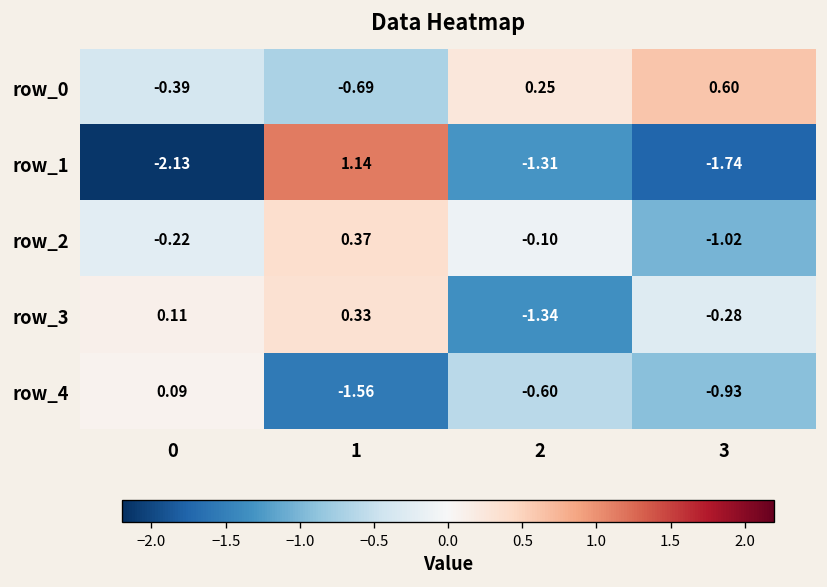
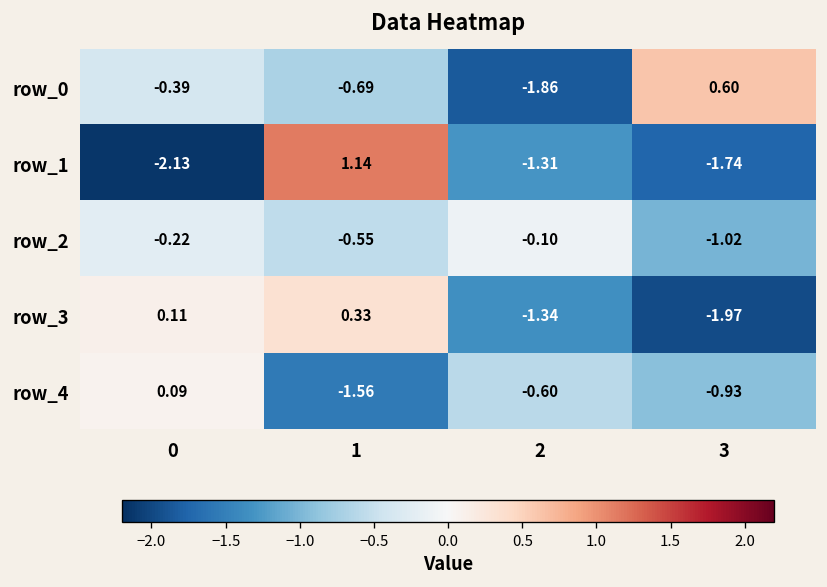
  {
    "row_0": {
      "0": -0.39,
      "1": -0.69,
-     "2": 0.25,
+     "2": -1.86,
      "3": 0.60
    },
    "row_1": {
      "0": -2.13,
      "1": 1.14,
      "2": -1.31,
      "3": -1.74
    },
    "row_2": {
      "0": -0.22,
-     "1": 0.37,
+     "1": -0.55,
      "2": -0.10,
      "3": -1.02
    },
    "row_3": {
      "0": 0.11,
      "1": 0.33,
      "2": -1.34,
-     "3": -0.28
+     "3": -1.97
    },
    "row_4": {
      "0": 0.09,
      "1": -1.56,
      "2": -0.60,
      "3": -0.93
    }
  }
